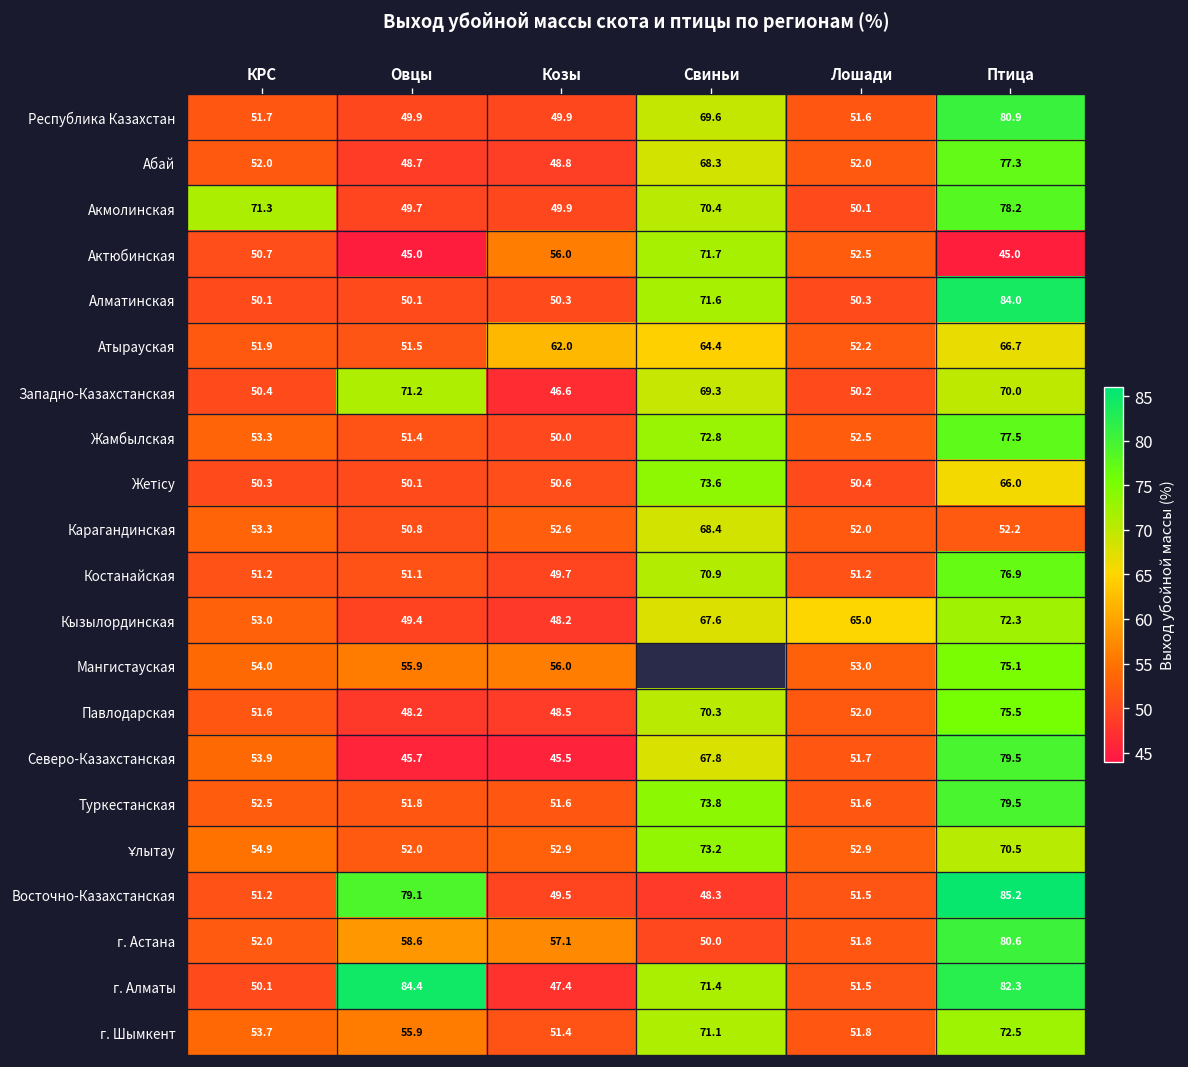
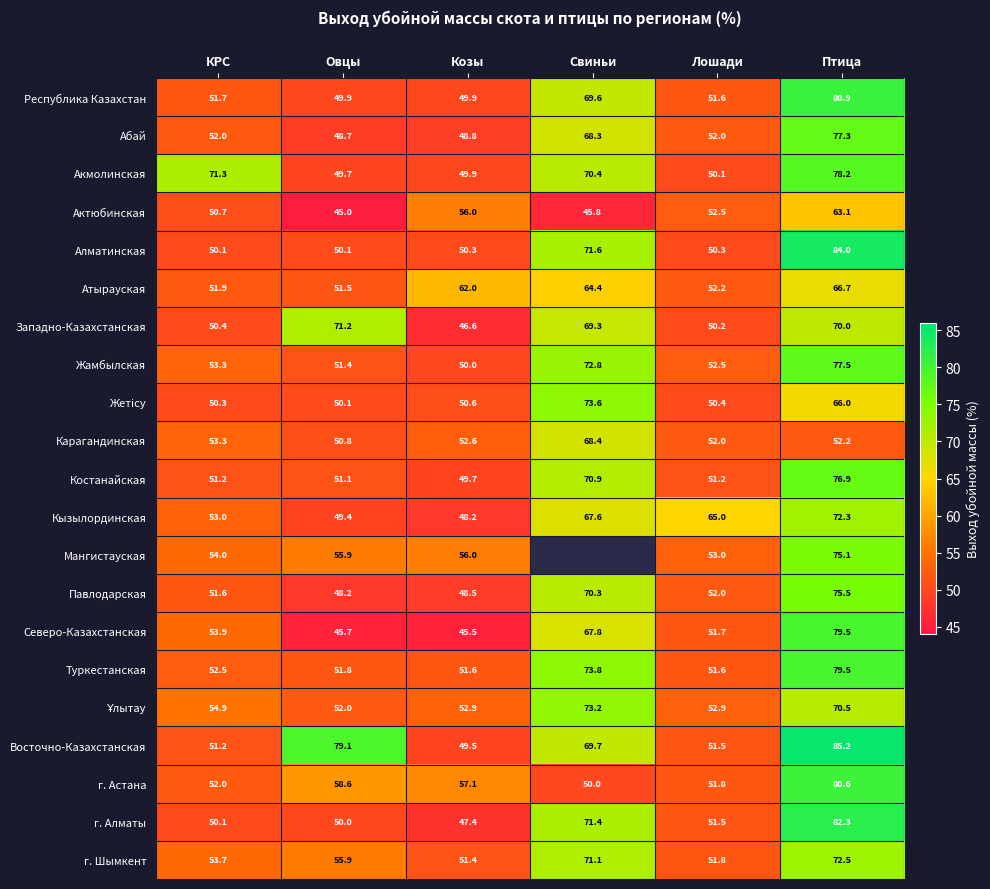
  {
    "Республика Казахстан": {
      "КРС": 51.7,
      "Овцы": 49.9,
      "Козы": 49.9,
      "Свиньи": 69.6,
      "Лошади": 51.6,
      "Птица": 80.9
    },
    "Абай": {
      "КРС": 52.0,
      "Овцы": 48.7,
      "Козы": 48.8,
      "Свиньи": 68.3,
      "Лошади": 52.0,
      "Птица": 77.3
    },
    "Акмолинская": {
      "КРС": 71.3,
      "Овцы": 49.7,
      "Козы": 49.9,
      "Свиньи": 70.4,
      "Лошади": 50.1,
      "Птица": 78.2
    },
    "Актюбинская": {
      "КРС": 50.7,
      "Овцы": 45.0,
      "Козы": 56.0,
-     "Свиньи": 71.7,
+     "Свиньи": 45.8,
      "Лошади": 52.5,
-     "Птица": 45.0
+     "Птица": 63.1
    },
    "Алматинская": {
      "КРС": 50.1,
      "Овцы": 50.1,
      "Козы": 50.3,
      "Свиньи": 71.6,
      "Лошади": 50.3,
      "Птица": 84.0
    },
    "Атырауская": {
      "КРС": 51.9,
      "Овцы": 51.5,
      "Козы": 62.0,
      "Свиньи": 64.4,
      "Лошади": 52.2,
      "Птица": 66.7
    },
    "Западно-Казахстанская": {
      "КРС": 50.4,
      "Овцы": 71.2,
      "Козы": 46.6,
      "Свиньи": 69.3,
      "Лошади": 50.2,
      "Птица": 70.0
    },
    "Жамбылская": {
      "КРС": 53.3,
      "Овцы": 51.4,
      "Козы": 50.0,
      "Свиньи": 72.8,
      "Лошади": 52.5,
      "Птица": 77.5
    },
    "Жетісу": {
      "КРС": 50.3,
      "Овцы": 50.1,
      "Козы": 50.6,
      "Свиньи": 73.6,
      "Лошади": 50.4,
      "Птица": 66.0
    },
    "Карагандинская": {
      "КРС": 53.3,
      "Овцы": 50.8,
      "Козы": 52.6,
      "Свиньи": 68.4,
      "Лошади": 52.0,
      "Птица": 52.2
    },
    "Костанайская": {
      "КРС": 51.2,
      "Овцы": 51.1,
      "Козы": 49.7,
      "Свиньи": 70.9,
      "Лошади": 51.2,
      "Птица": 76.9
    },
    "Кызылординская": {
      "КРС": 53.0,
      "Овцы": 49.4,
      "Козы": 48.2,
      "Свиньи": 67.6,
      "Лошади": 65.0,
      "Птица": 72.3
    },
    "Мангистауская": {
      "КРС": 54.0,
      "Овцы": 55.9,
      "Козы": 56.0,
      "Лошади": 53.0,
      "Птица": 75.1
    },
    "Павлодарская": {
      "КРС": 51.6,
      "Овцы": 48.2,
      "Козы": 48.5,
      "Свиньи": 70.3,
      "Лошади": 52.0,
      "Птица": 75.5
    },
    "Северо-Казахстанская": {
      "КРС": 53.9,
      "Овцы": 45.7,
      "Козы": 45.5,
      "Свиньи": 67.8,
      "Лошади": 51.7,
      "Птица": 79.5
    },
    "Туркестанская": {
      "КРС": 52.5,
      "Овцы": 51.8,
      "Козы": 51.6,
      "Свиньи": 73.8,
      "Лошади": 51.6,
      "Птица": 79.5
    },
    "Ұлытау": {
      "КРС": 54.9,
      "Овцы": 52.0,
      "Козы": 52.9,
      "Свиньи": 73.2,
      "Лошади": 52.9,
      "Птица": 70.5
    },
    "Восточно-Казахстанская": {
      "КРС": 51.2,
      "Овцы": 79.1,
      "Козы": 49.5,
-     "Свиньи": 48.3,
+     "Свиньи": 69.7,
      "Лошади": 51.5,
      "Птица": 85.2
    },
    "г. Астана": {
      "КРС": 52.0,
      "Овцы": 58.6,
      "Козы": 57.1,
      "Свиньи": 50.0,
      "Лошади": 51.8,
      "Птица": 80.6
    },
    "г. Алматы": {
      "КРС": 50.1,
-     "Овцы": 84.4,
+     "Овцы": 50.0,
      "Козы": 47.4,
      "Свиньи": 71.4,
      "Лошади": 51.5,
      "Птица": 82.3
    },
    "г. Шымкент": {
      "КРС": 53.7,
      "Овцы": 55.9,
      "Козы": 51.4,
      "Свиньи": 71.1,
      "Лошади": 51.8,
      "Птица": 72.5
    }
  }
